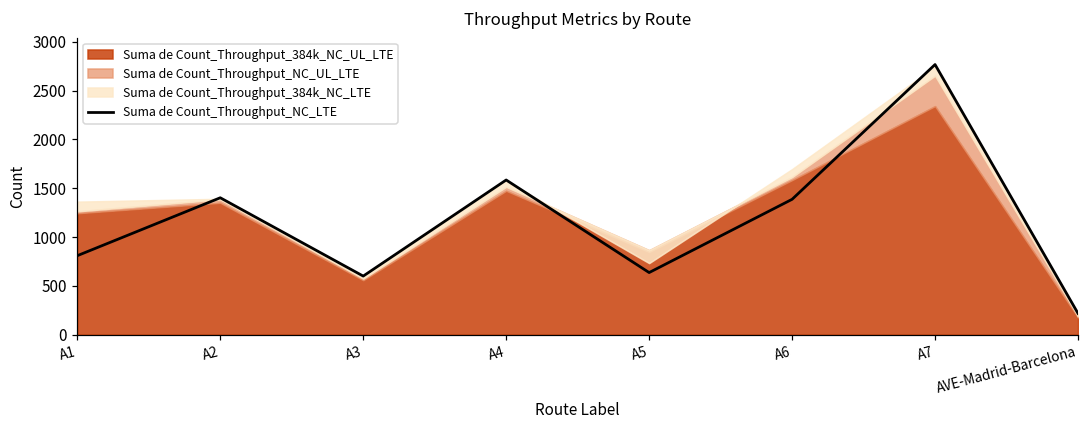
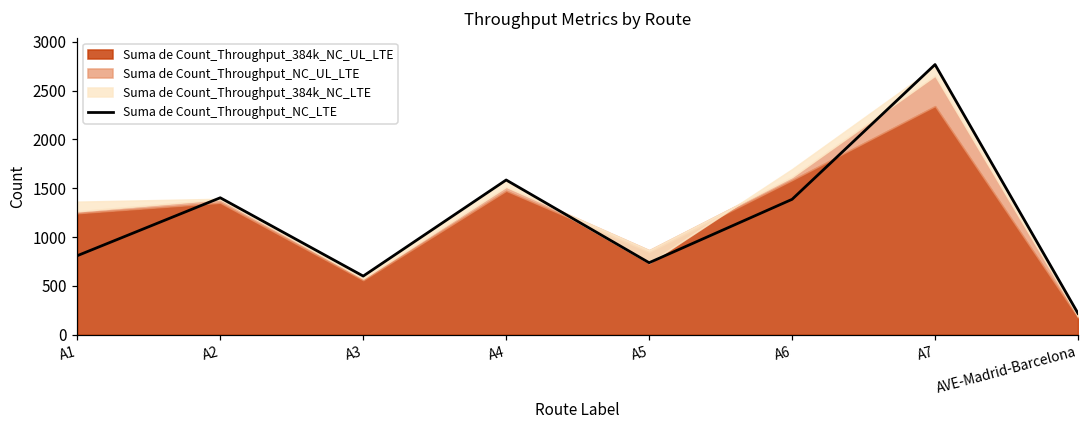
  {
    "Suma de Count_Throughput_NC_LTE": {
      "A1": 800,
-     "A5": 600,
+     "A5": 700,
      "A6": 1400
    },
    "Suma de Count_Throughput_384k_NC_UL_LTE": {
      "A2": 1400,
      "A4": 1500,
      "A6": 1600,
      "A7": 2300
    }
  }
